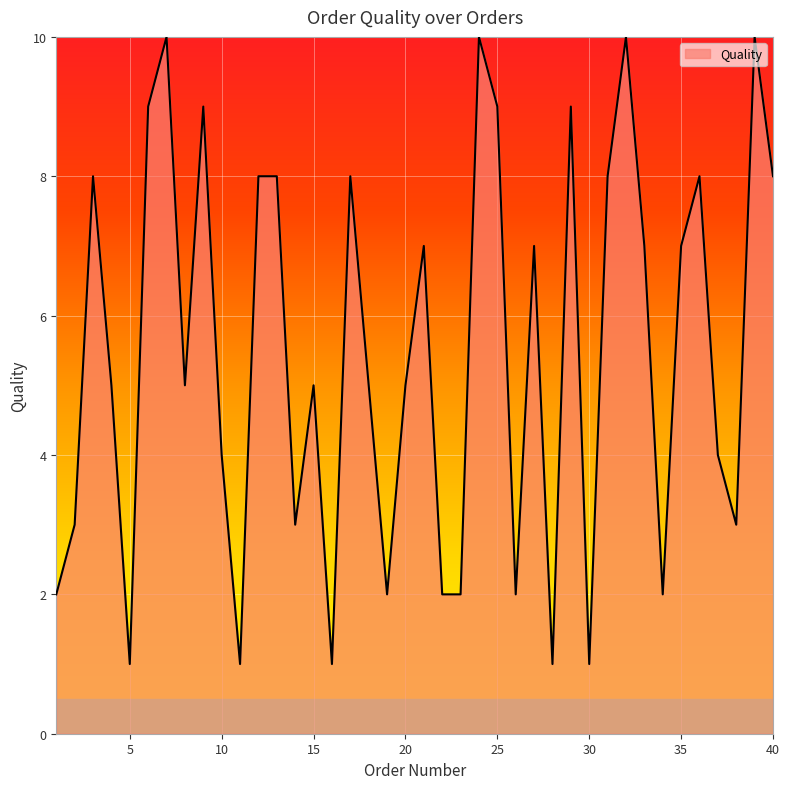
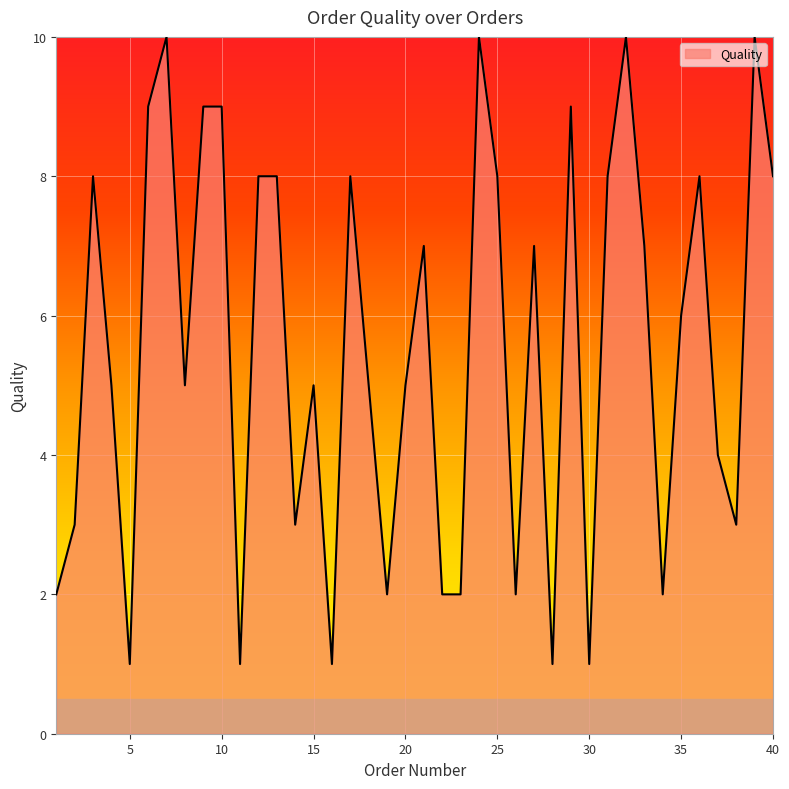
  {
    "5": 1,
-   "10": 4,
+   "10": 9,
    "15": 5,
    "20": 5,
-   "25": 9,
+   "25": 8,
    "30": 1,
-   "35": 7,
+   "35": 6,
    "40": 8
  }
